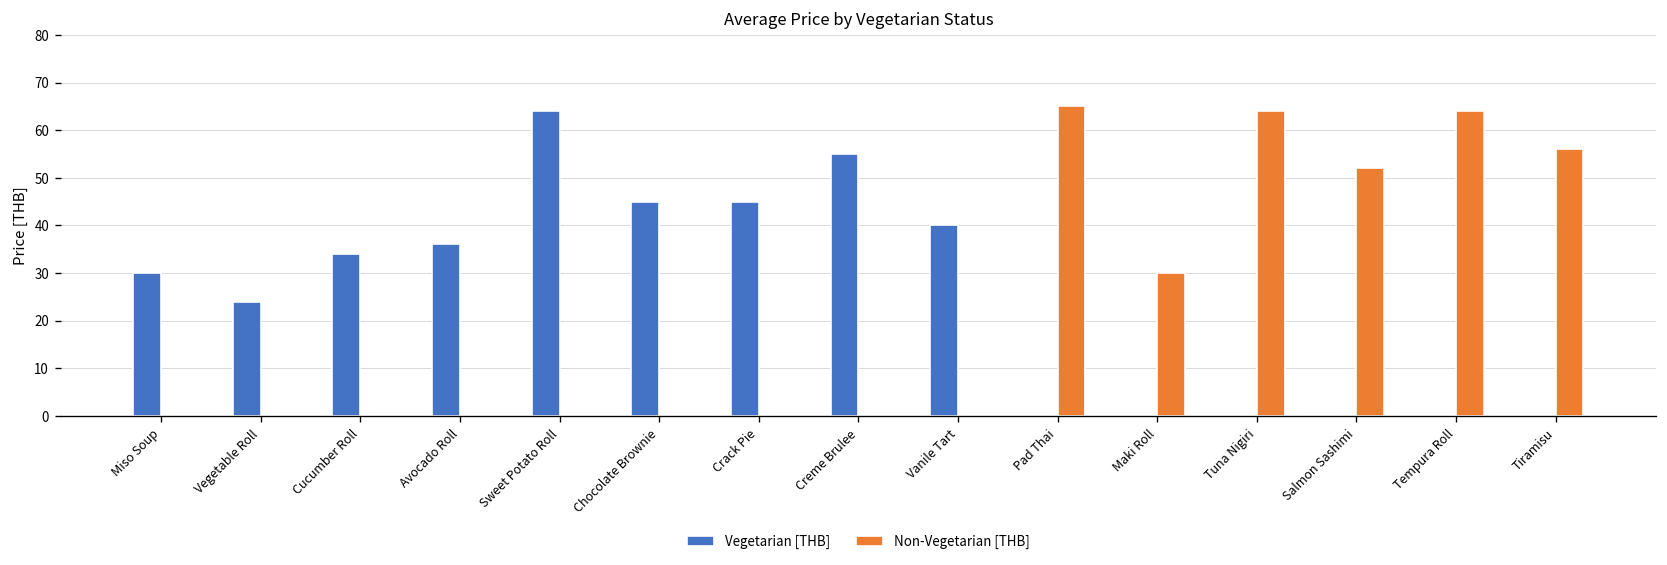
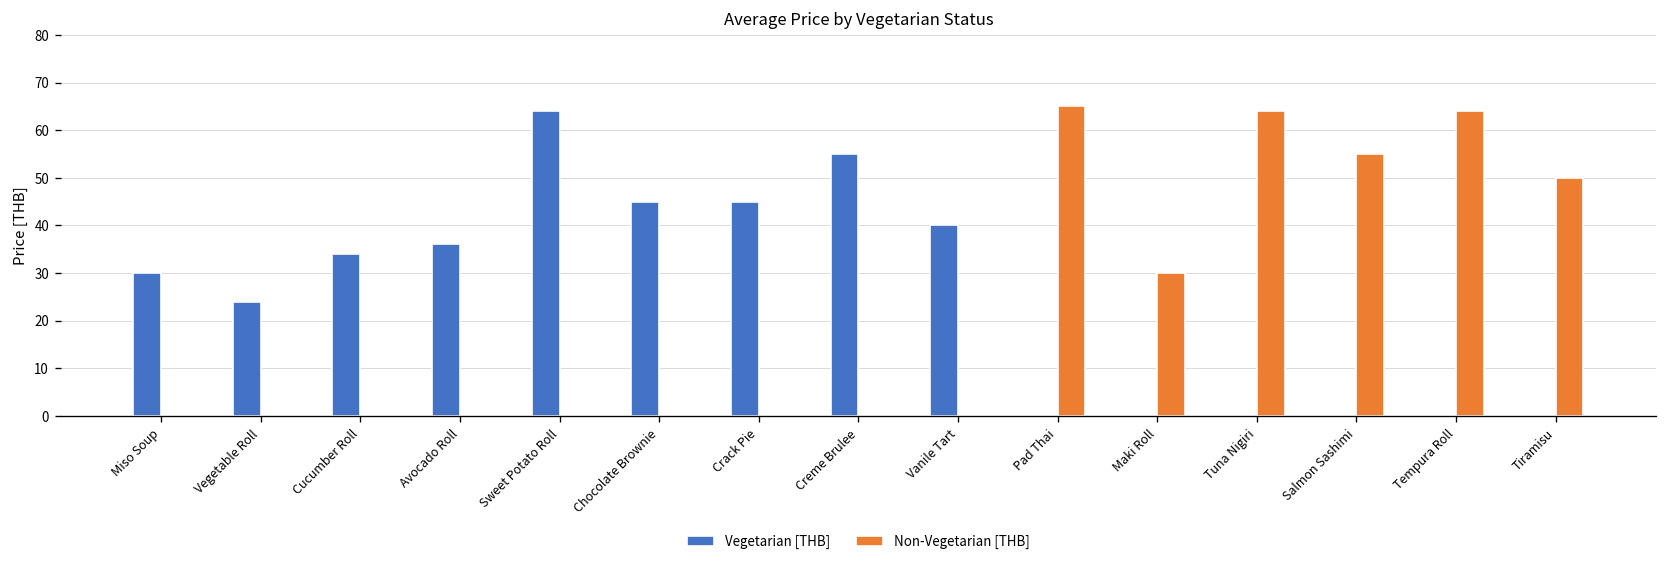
  {
    "Vegetarian [THB]": {
      "Miso Soup": 30,
      "Vegetable Roll": 24,
      "Cucumber Roll": 34,
      "Avocado Roll": 36,
      "Sweet Potato Roll": 64,
      "Chocolate Brownie": 45,
      "Crack Pie": 45,
      "Creme Brulee": 55,
      "Vanile Tart": 40,
      "Pad Thai": 0,
      "Maki Roll": 0,
      "Tuna Nigiri": 0,
      "Salmon Sashimi": 0,
      "Tempura Roll": 0,
      "Tiramisu": 0
    },
    "Non-Vegetarian [THB]": {
      "Miso Soup": 0,
      "Vegetable Roll": 0,
      "Cucumber Roll": 0,
      "Avocado Roll": 0,
      "Sweet Potato Roll": 0,
      "Chocolate Brownie": 0,
      "Crack Pie": 0,
      "Creme Brulee": 0,
      "Vanile Tart": 0,
      "Pad Thai": 65,
      "Maki Roll": 30,
      "Tuna Nigiri": 64,
-     "Salmon Sashimi": 52,
+     "Salmon Sashimi": 55,
      "Tempura Roll": 64,
-     "Tiramisu": 56
+     "Tiramisu": 50
    }
  }
